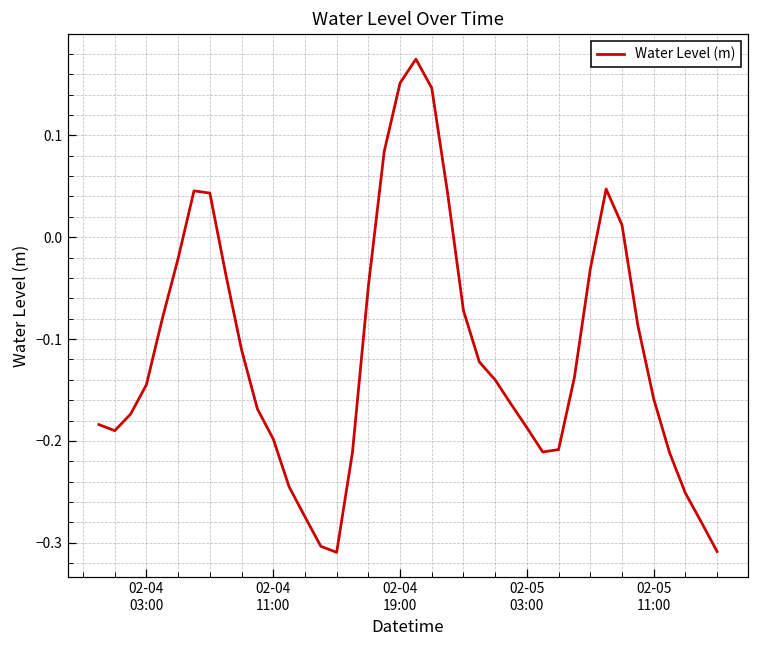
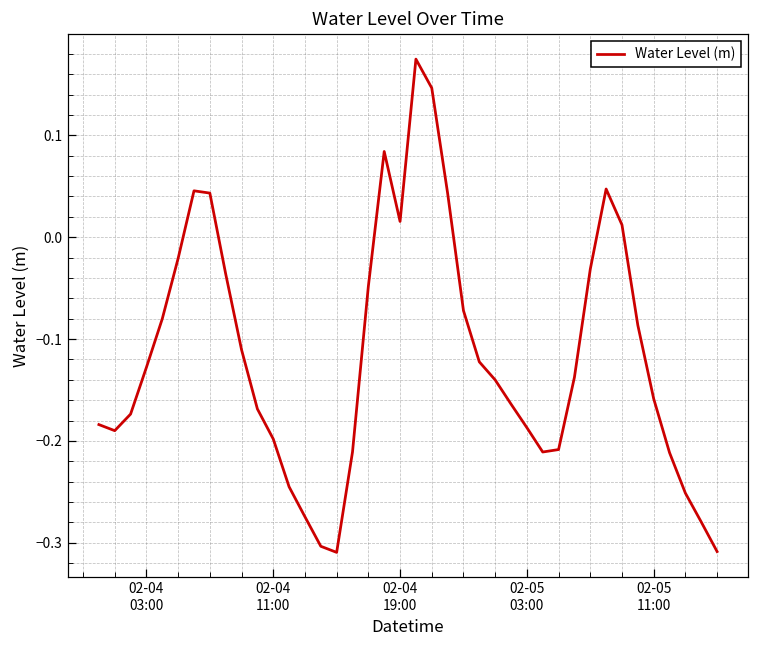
  {
-   "02-04 03:00": -0.14,
+   "02-04 03:00": -0.13,
    "02-04 11:00": -0.20,
-   "02-04 19:00": 0.15,
+   "02-04 19:00": 0.02,
    "02-05 03:00": -0.19,
    "02-05 11:00": -0.16
  }
